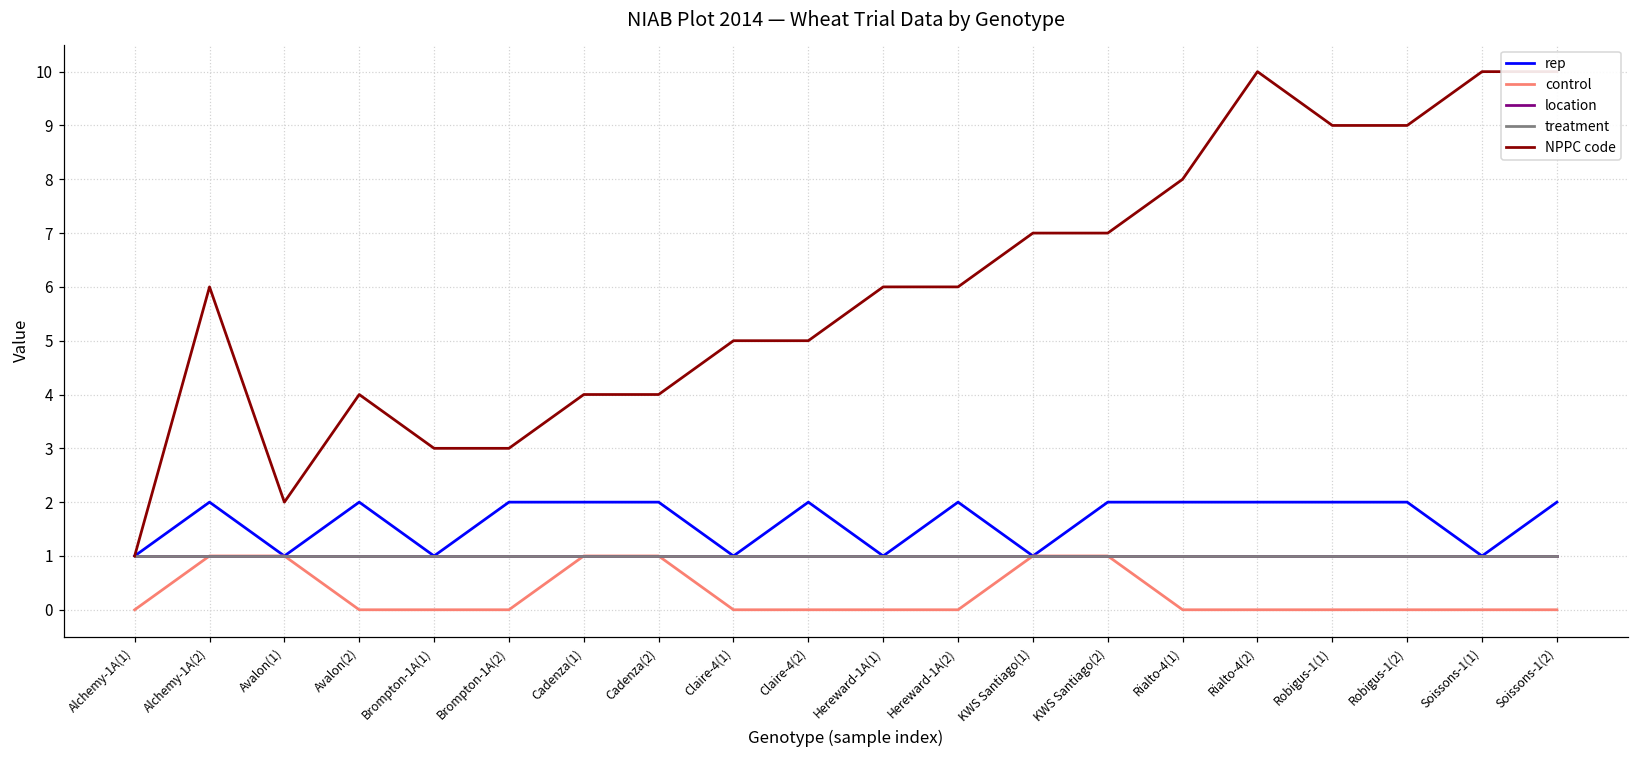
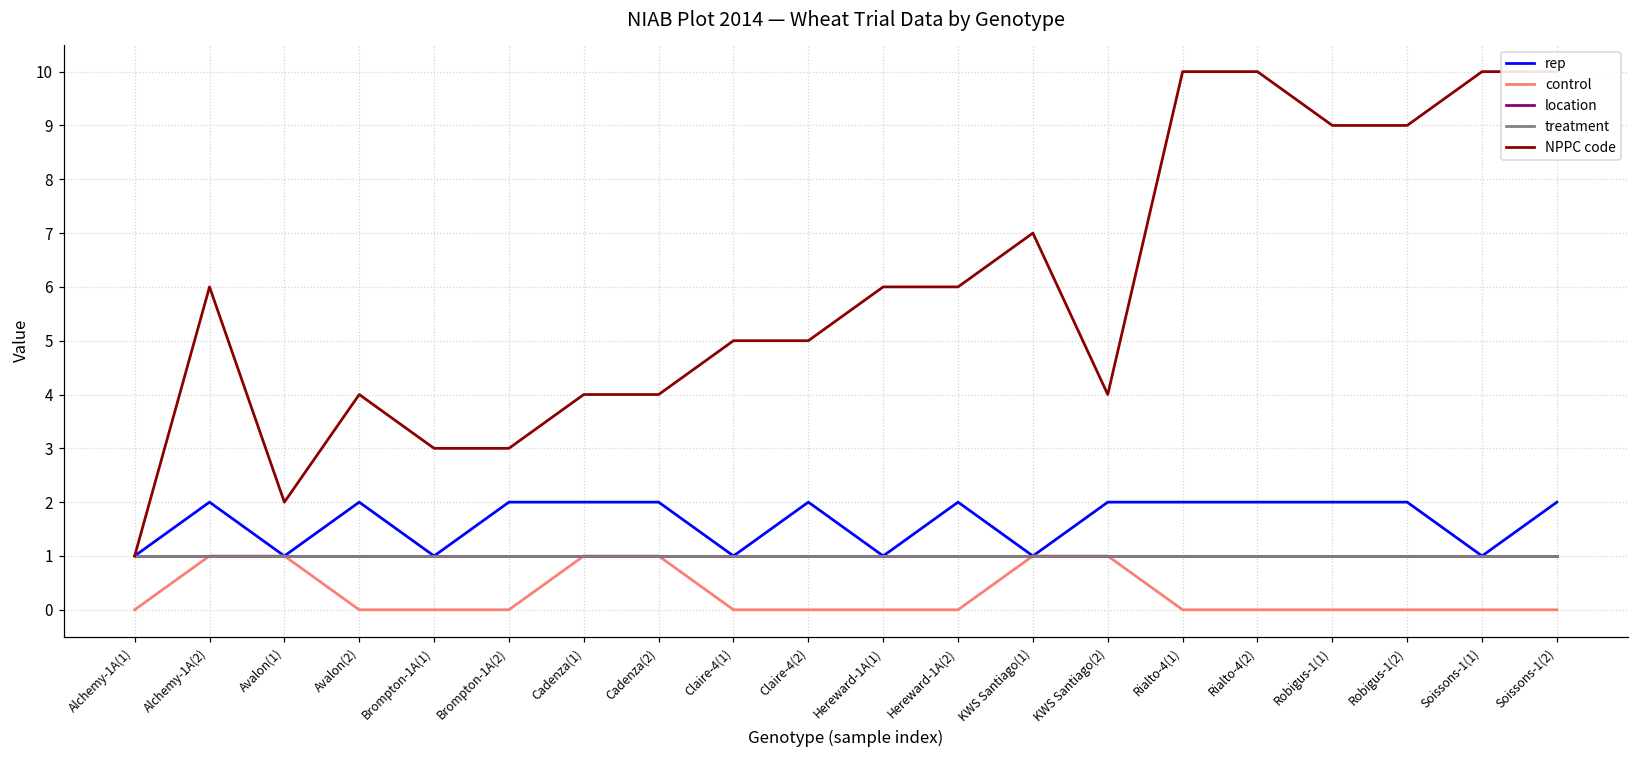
  {
    "rep": {
      "Alchemy-1A(2)": 2,
      "Avalon(2)": 2,
      "Brompton-1A(2)": 2,
      "Cadenza(1)": 2,
      "Cadenza(2)": 2,
      "Claire-4(2)": 2,
      "Hereward-1A(2)": 2,
      "KWS Santiago(2)": 2,
      "Rialto-4(1)": 2,
      "Rialto-4(2)": 2,
      "Robigus-1(1)": 2,
      "Robigus-1(2)": 2,
      "Soissons-1(2)": 2
    },
    "control": {
      "Alchemy-1A(1)": 0,
      "Avalon(2)": 0,
      "Brompton-1A(1)": 0,
      "Brompton-1A(2)": 0,
      "Claire-4(1)": 0,
      "Claire-4(2)": 0,
      "Hereward-1A(1)": 0,
      "Hereward-1A(2)": 0,
      "Rialto-4(1)": 0,
      "Rialto-4(2)": 0,
      "Robigus-1(1)": 0,
      "Robigus-1(2)": 0,
      "Soissons-1(1)": 0,
      "Soissons-1(2)": 0
    },
    "treatment": {
      "Avalon(2)": 1,
      "Brompton-1A(2)": 1,
      "Claire-4(2)": 1,
      "Hereward-1A(2)": 1,
      "Rialto-4(1)": 1,
      "Rialto-4(2)": 1,
      "Robigus-1(1)": 1,
      "Robigus-1(2)": 1,
      "Soissons-1(2)": 1
    },
    "NPPC code": {
      "Alchemy-1A(2)": 6,
      "Avalon(1)": 2,
      "Avalon(2)": 4,
      "Brompton-1A(1)": 3,
      "Brompton-1A(2)": 3,
      "Cadenza(1)": 4,
      "Cadenza(2)": 4,
      "Claire-4(1)": 5,
      "Claire-4(2)": 5,
      "Hereward-1A(1)": 6,
      "Hereward-1A(2)": 6,
      "KWS Santiago(1)": 7,
-     "KWS Santiago(2)": 7,
-     "Rialto-4(1)": 8,
+     "KWS Santiago(2)": 4,
+     "Rialto-4(1)": 10,
      "Rialto-4(2)": 10,
      "Robigus-1(1)": 9,
      "Robigus-1(2)": 9,
      "Soissons-1(1)": 10
    }
  }
